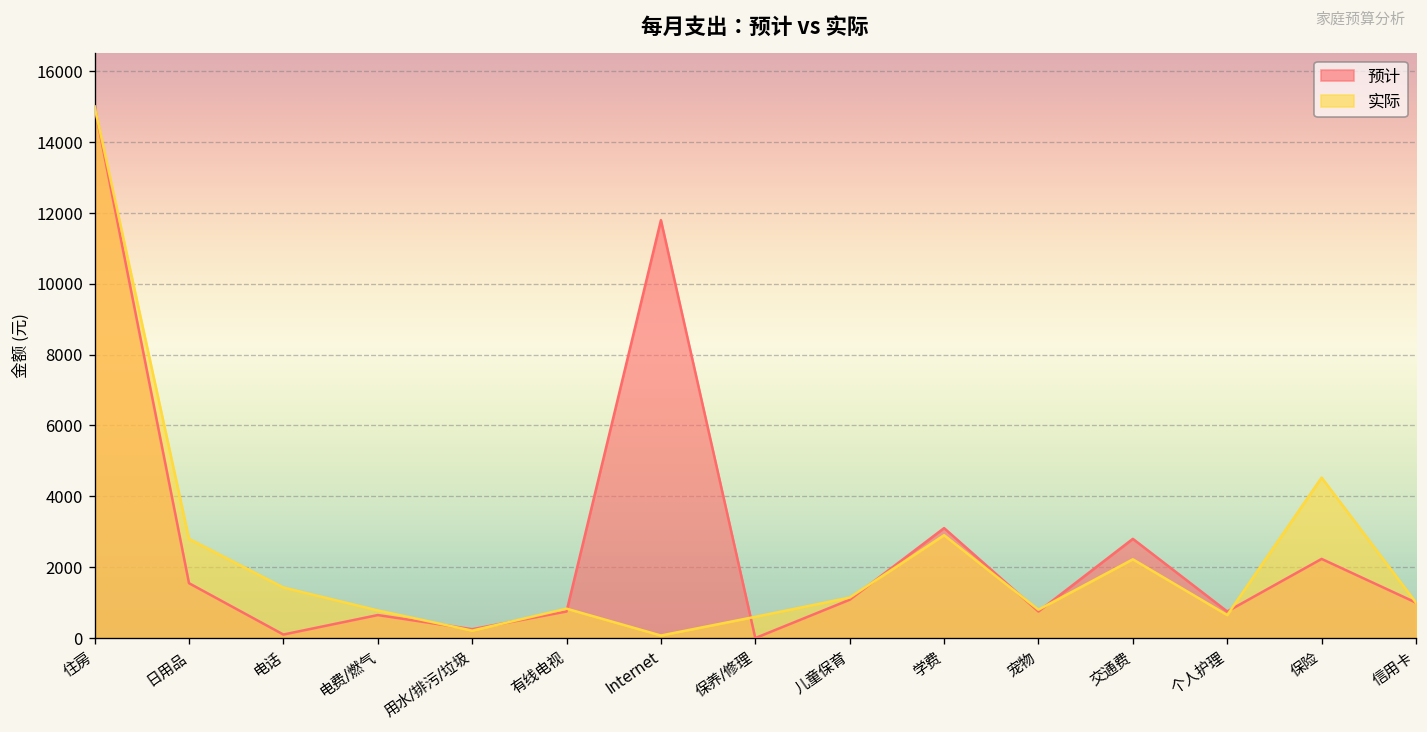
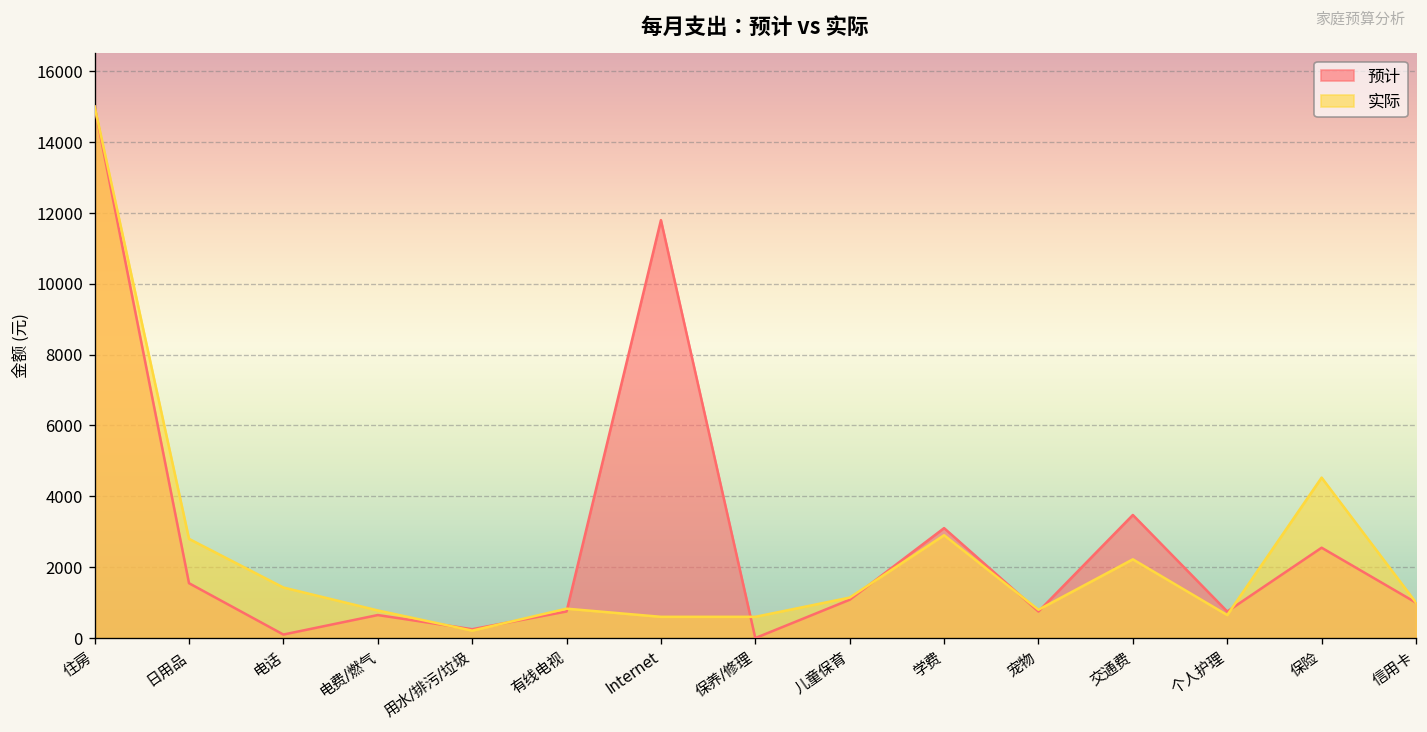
  {
    "预计": {
      "日用品": 1500,
      "电话": 100,
      "电费/燃气": 700,
      "Internet": 11800,
      "保养/修理": 0,
      "学费": 3100,
-     "交通费": 2800,
+     "交通费": 3500,
      "个人护理": 800,
-     "保险": 2200
+     "保险": 2600
    },
    "实际": {
      "日用品": 2800,
      "电话": 1400,
      "电费/燃气": 800,
-     "Internet": 100,
+     "Internet": 600,
      "保养/修理": 600,
      "学费": 2900,
      "交通费": 2200,
      "个人护理": 700,
      "保险": 4500
    }
  }
